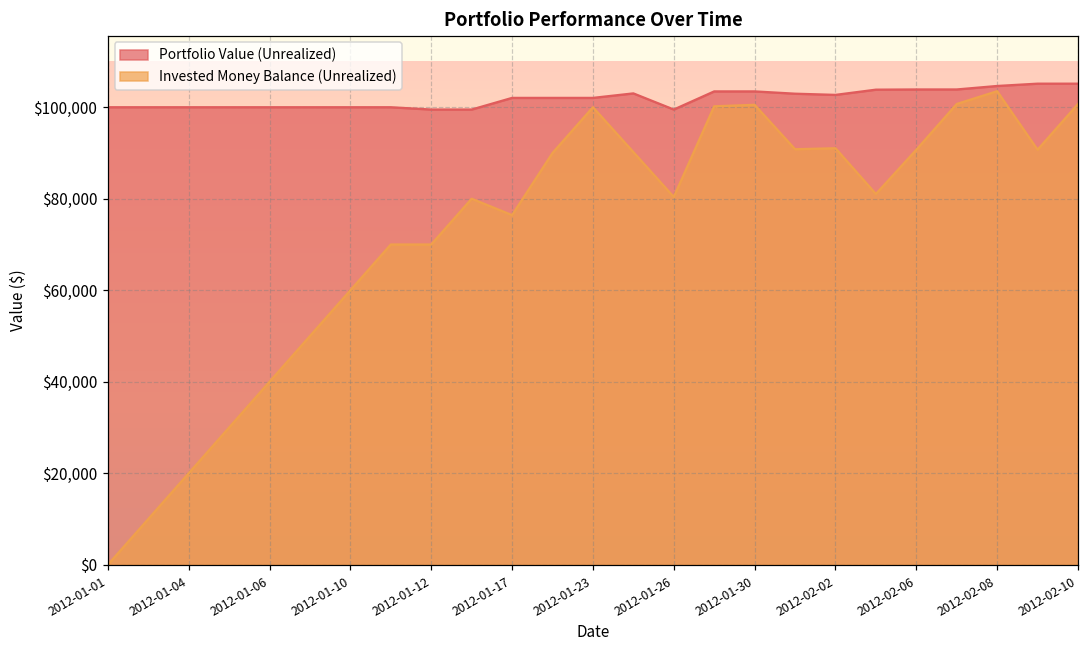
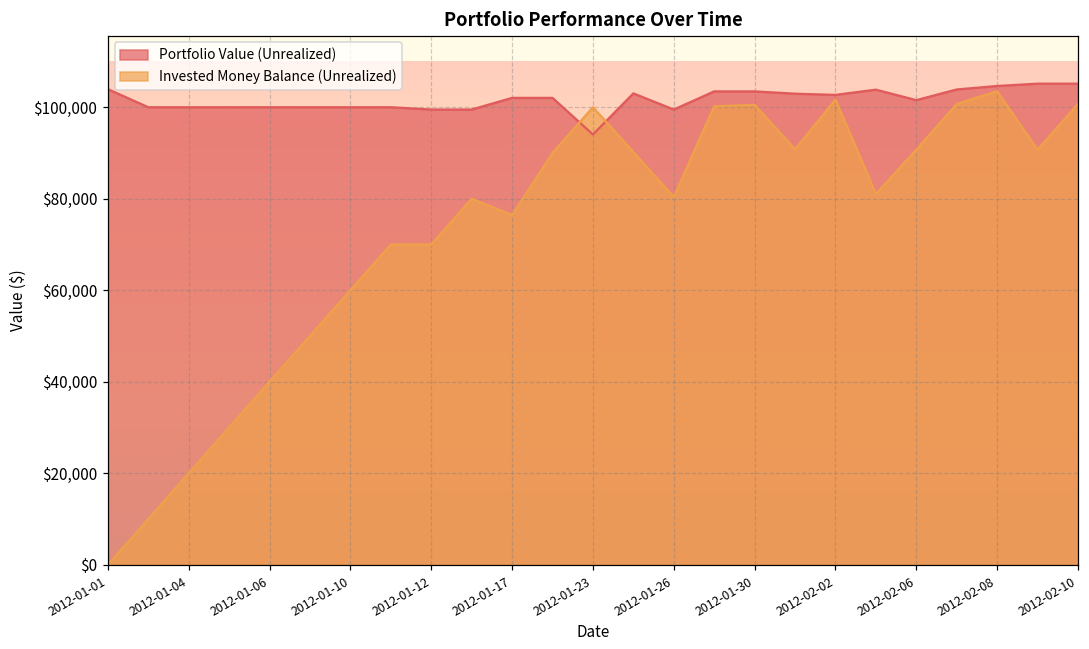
  {
    "Portfolio Value (Unrealized)": {
-     "2012-01-01": "$100,000",
+     "2012-01-01": "$104,000",
      "2012-01-04": "$100,000",
      "2012-01-06": "$100,000",
      "2012-01-10": "$100,000",
      "2012-01-12": "$99,000",
      "2012-01-17": "$102,000",
-     "2012-01-23": "$102,000",
+     "2012-01-23": "$94,000",
      "2012-01-26": "$99,000",
      "2012-01-30": "$103,000",
      "2012-02-02": "$103,000",
-     "2012-02-06": "$104,000",
+     "2012-02-06": "$102,000",
      "2012-02-08": "$105,000",
      "2012-02-10": "$105,000"
    },
    "Invested Money Balance (Unrealized)": {
      "2012-01-01": "$0",
      "2012-01-04": "$20,000",
      "2012-01-06": "$40,000",
      "2012-01-10": "$60,000",
      "2012-01-12": "$70,000",
      "2012-01-17": "$76,000",
      "2012-01-23": "$100,000",
      "2012-01-26": "$80,000",
      "2012-01-30": "$101,000",
-     "2012-02-02": "$91,000",
+     "2012-02-02": "$102,000",
      "2012-02-06": "$91,000",
      "2012-02-08": "$104,000",
      "2012-02-10": "$101,000"
    }
  }
